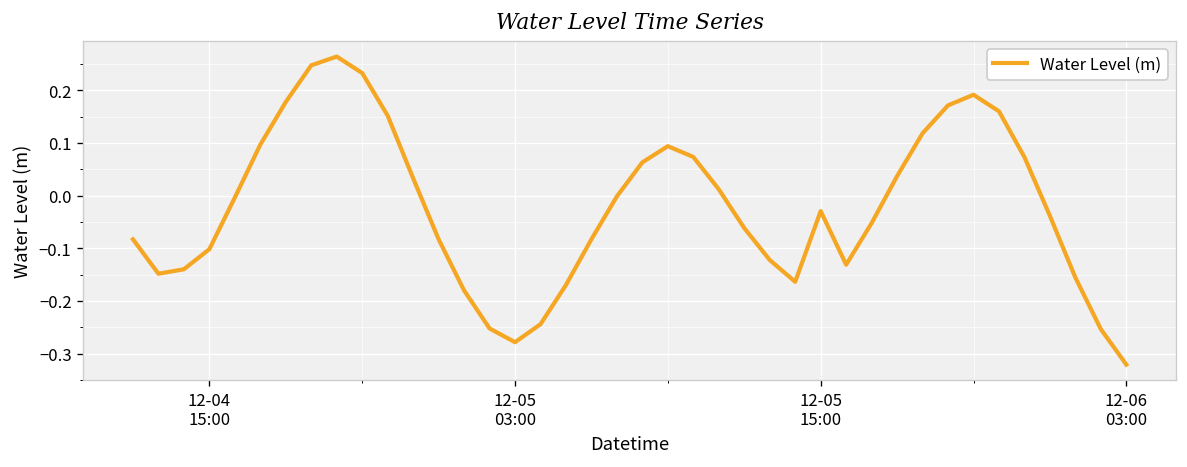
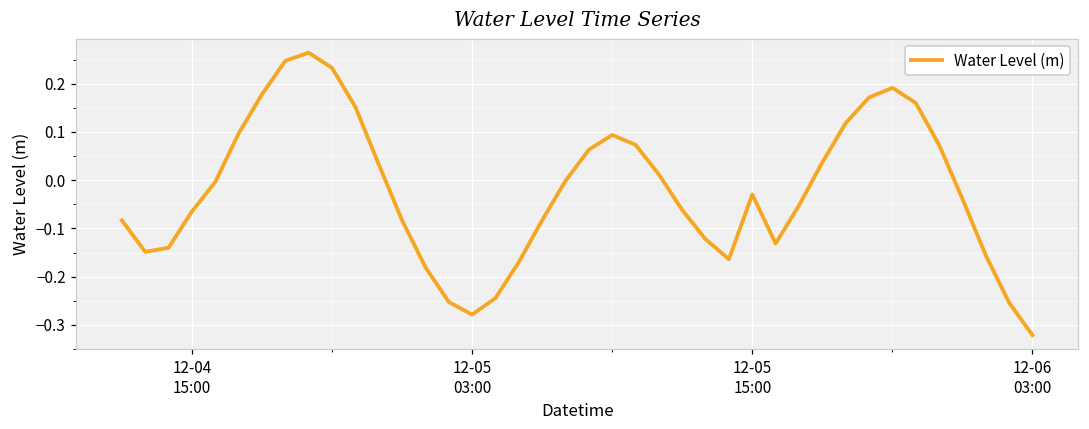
  {
-   "12-04 15:00": -0.10,
+   "12-04 15:00": -0.06,
    "12-05 03:00": -0.28,
    "12-05 15:00": -0.03,
    "12-06 03:00": -0.32
  }
